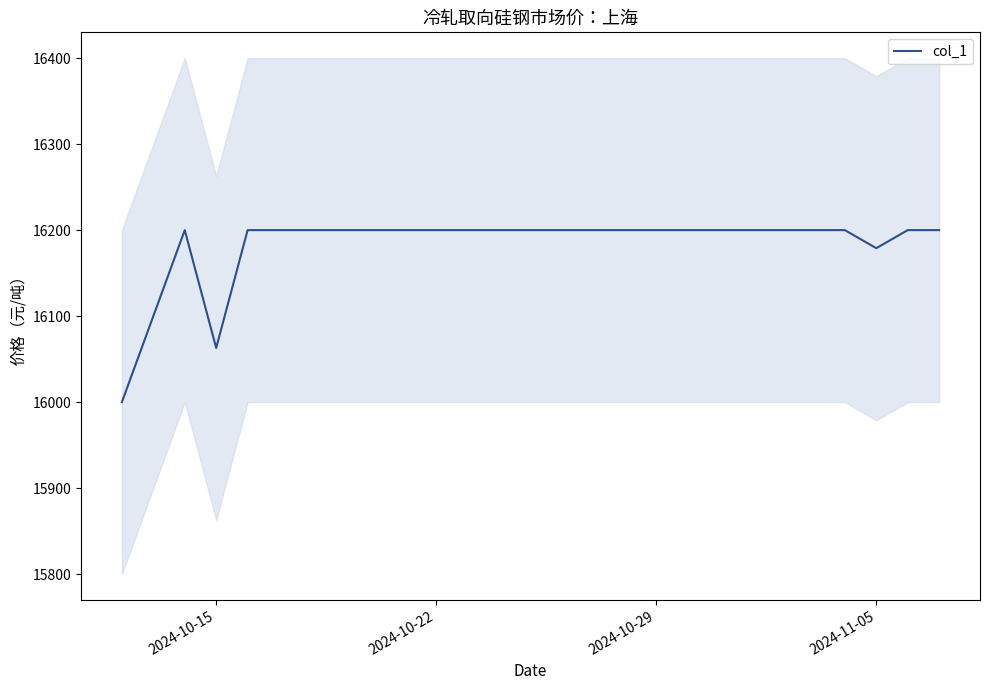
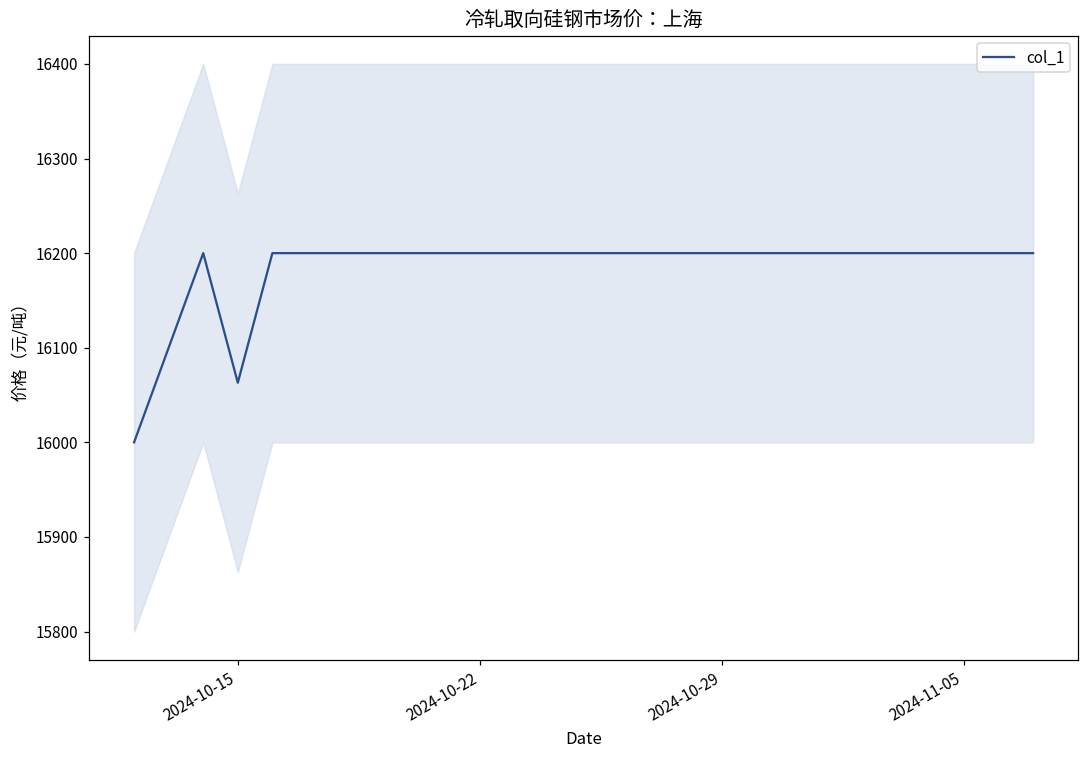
  {
    "col_1": {
      "2024-10-15": 16060,
      "2024-10-22": 16200,
      "2024-10-29": 16200,
-     "2024-11-05": 16180
+     "2024-11-05": 16200
    }
  }
